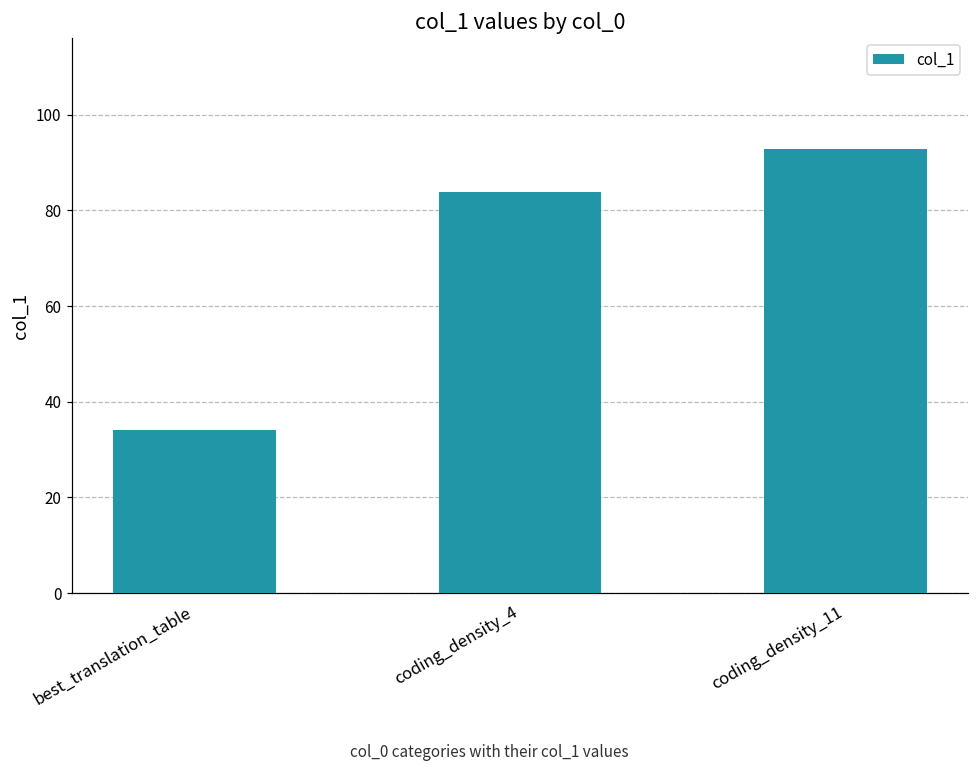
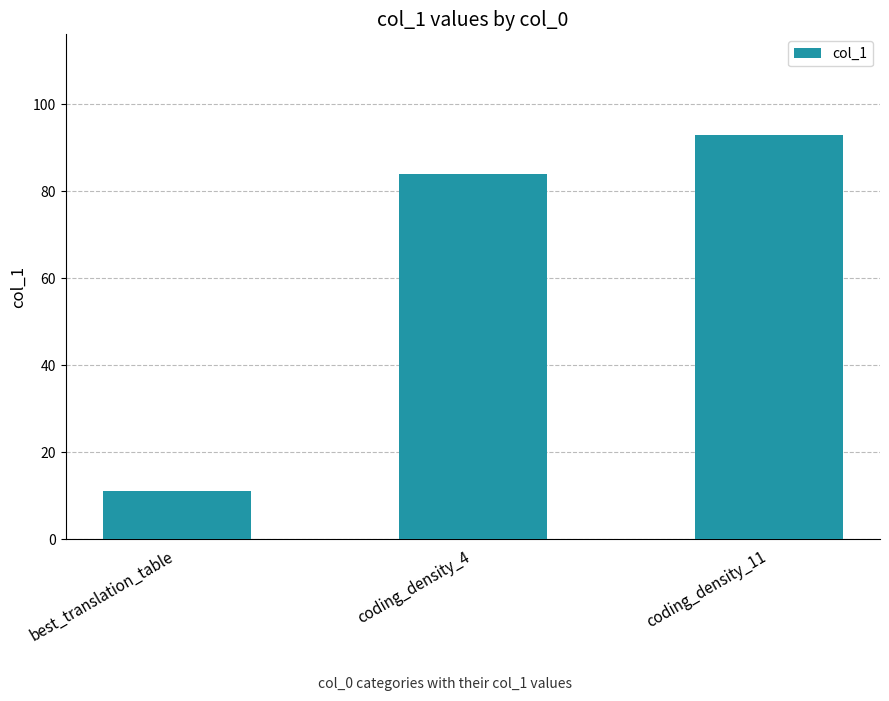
  {
-   "best_translation_table": 34,
+   "best_translation_table": 11,
    "coding_density_4": 84,
    "coding_density_11": 93
  }
